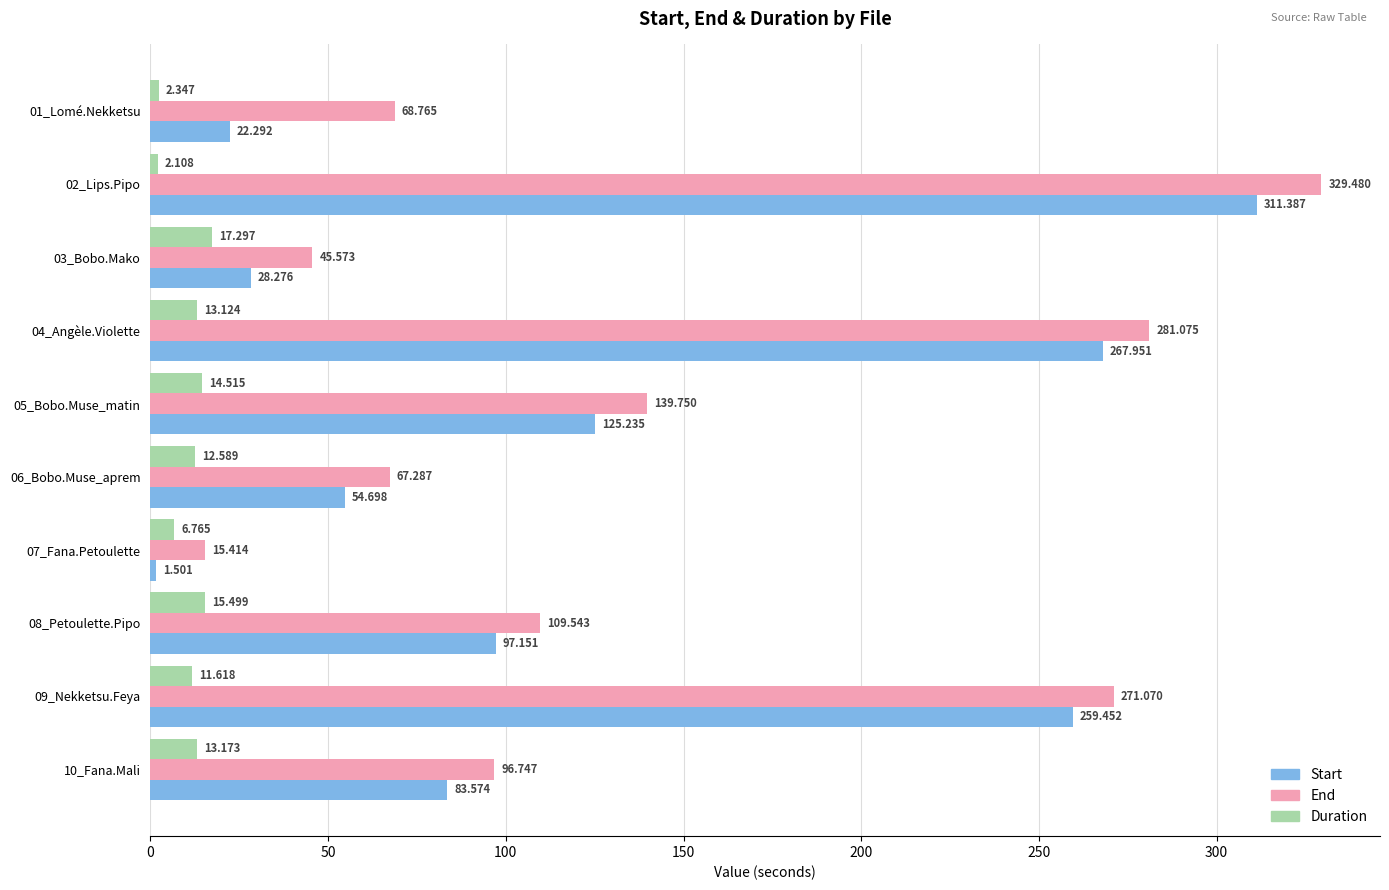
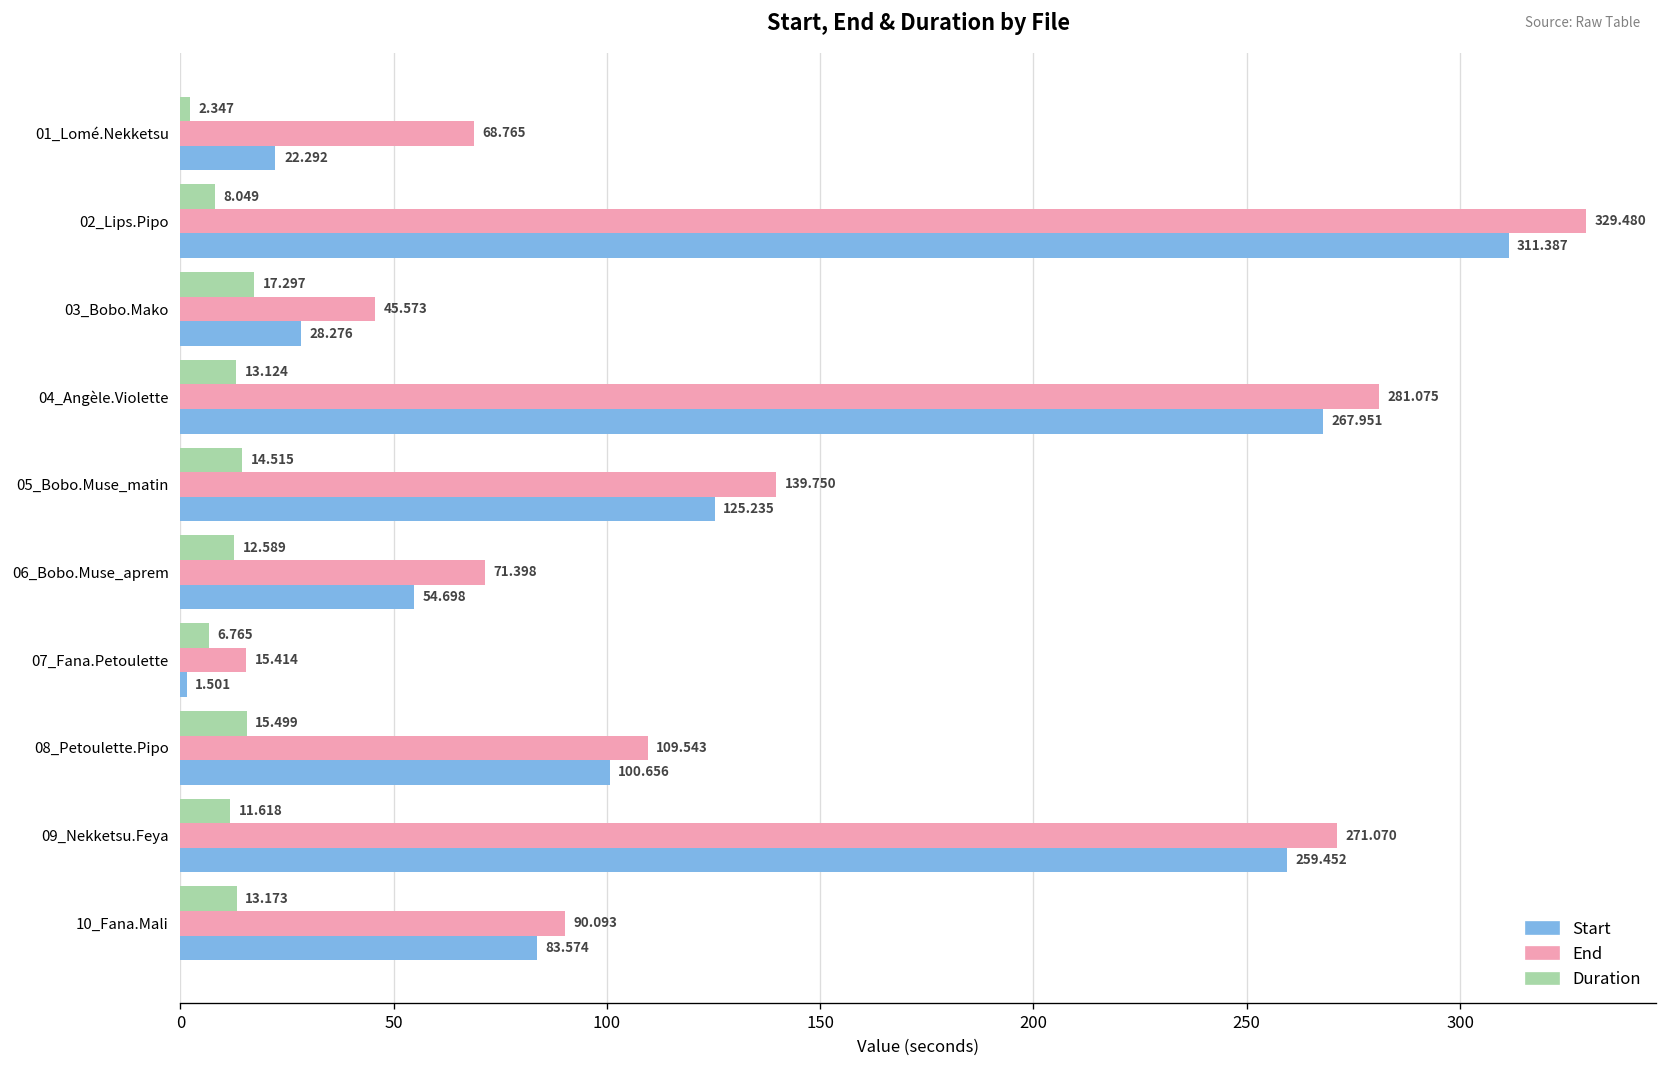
  {
    "Start": {
      "01_Lomé.Nekketsu": 22.292,
      "02_Lips.Pipo": 311.387,
      "03_Bobo.Mako": 28.276,
      "04_Angèle.Violette": 267.951,
      "05_Bobo.Muse_matin": 125.235,
      "06_Bobo.Muse_aprem": 54.698,
      "07_Fana.Petoulette": 1.501,
-     "08_Petoulette.Pipo": 97.151,
+     "08_Petoulette.Pipo": 100.656,
      "09_Nekketsu.Feya": 259.452,
      "10_Fana.Mali": 83.574
    },
    "End": {
      "01_Lomé.Nekketsu": 68.765,
      "02_Lips.Pipo": 329.480,
      "03_Bobo.Mako": 45.573,
      "04_Angèle.Violette": 281.075,
      "05_Bobo.Muse_matin": 139.750,
-     "06_Bobo.Muse_aprem": 67.287,
+     "06_Bobo.Muse_aprem": 71.398,
      "07_Fana.Petoulette": 15.414,
      "08_Petoulette.Pipo": 109.543,
      "09_Nekketsu.Feya": 271.070,
-     "10_Fana.Mali": 96.747
+     "10_Fana.Mali": 90.093
    },
    "Duration": {
      "01_Lomé.Nekketsu": 2.347,
-     "02_Lips.Pipo": 2.108,
+     "02_Lips.Pipo": 8.049,
      "03_Bobo.Mako": 17.297,
      "04_Angèle.Violette": 13.124,
      "05_Bobo.Muse_matin": 14.515,
      "06_Bobo.Muse_aprem": 12.589,
      "07_Fana.Petoulette": 6.765,
      "08_Petoulette.Pipo": 15.499,
      "09_Nekketsu.Feya": 11.618,
      "10_Fana.Mali": 13.173
    }
  }
